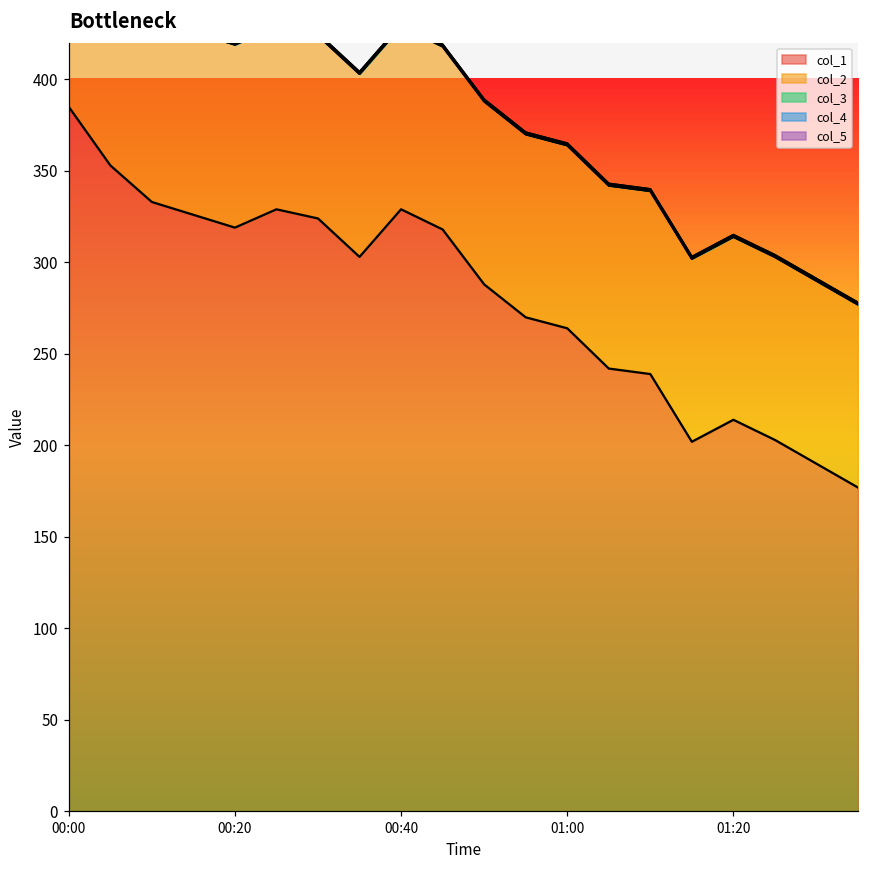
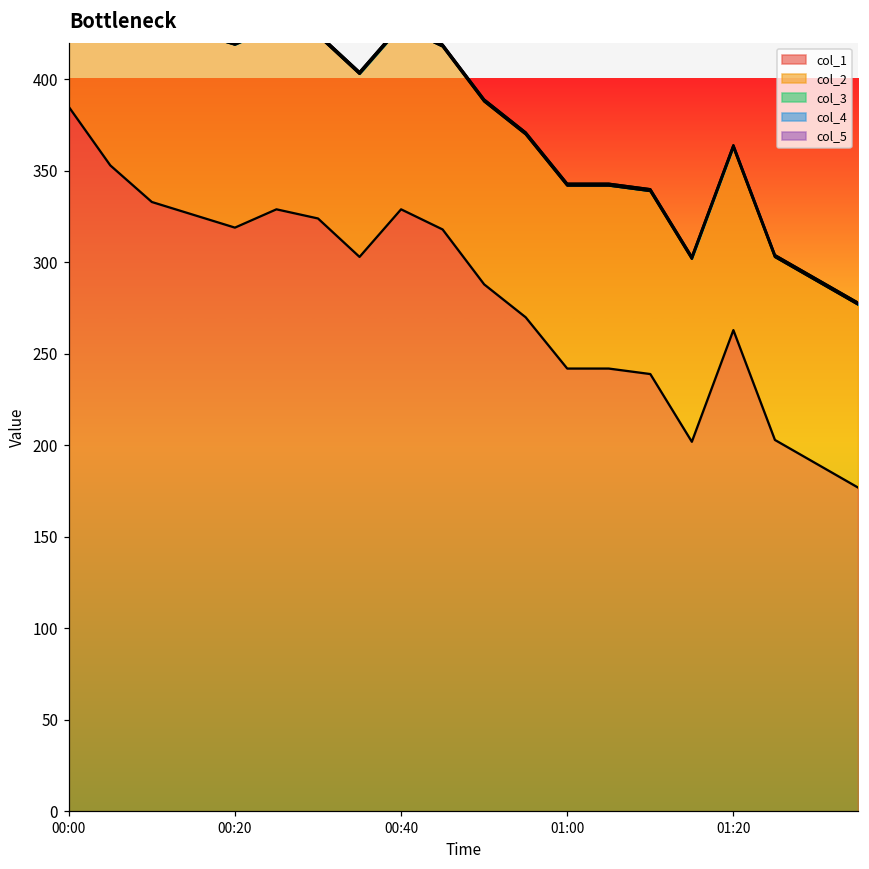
  {
    "col_1": {
      "00:00": 385,
      "00:20": 319,
      "00:40": 329,
-     "01:00": 264,
-     "01:20": 214
+     "01:00": 242,
+     "01:20": 263
    }
  }
